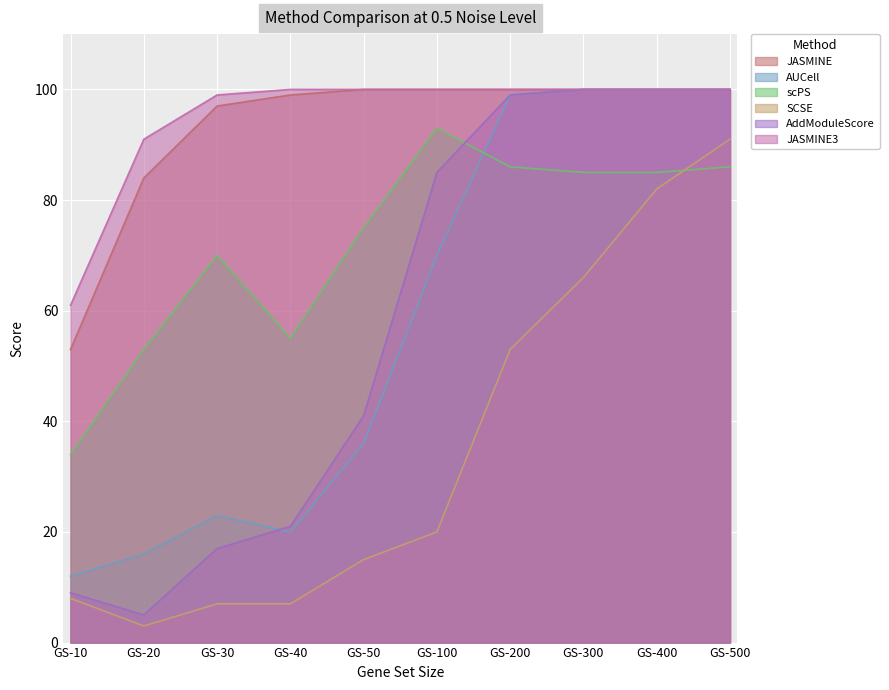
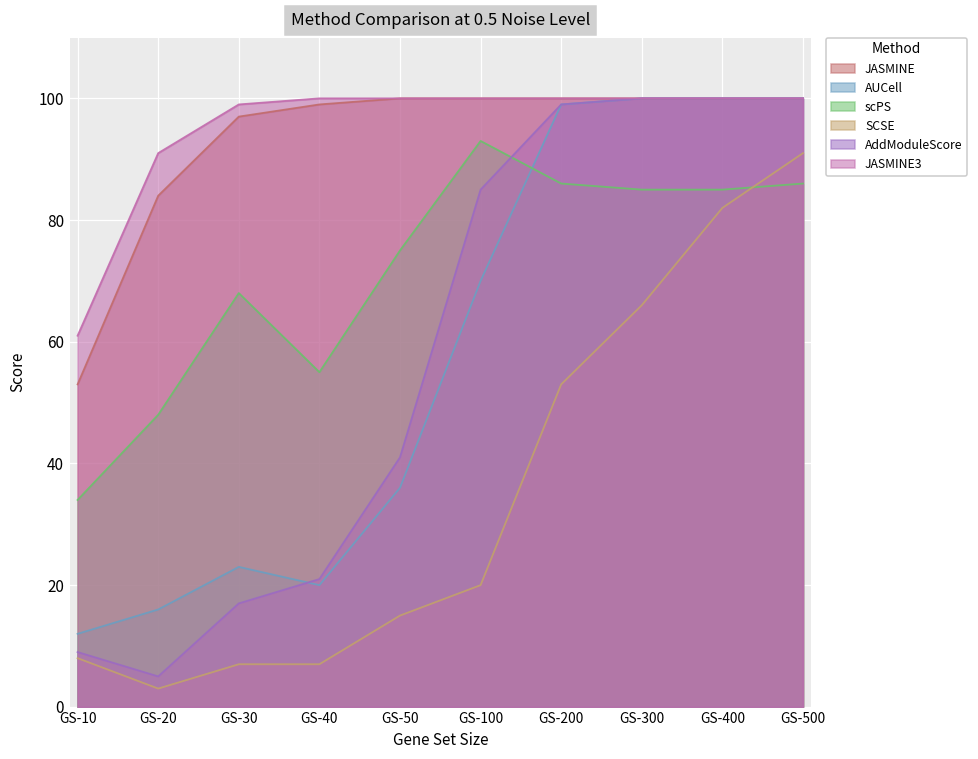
  {
    "scPS": {
      "GS-10": 34,
-     "GS-20": 53,
-     "GS-30": 70,
+     "GS-20": 48,
+     "GS-30": 68,
      "GS-40": 55,
      "GS-50": 75,
      "GS-100": 93,
      "GS-200": 86,
      "GS-300": 85,
      "GS-400": 85,
      "GS-500": 86
    }
  }
